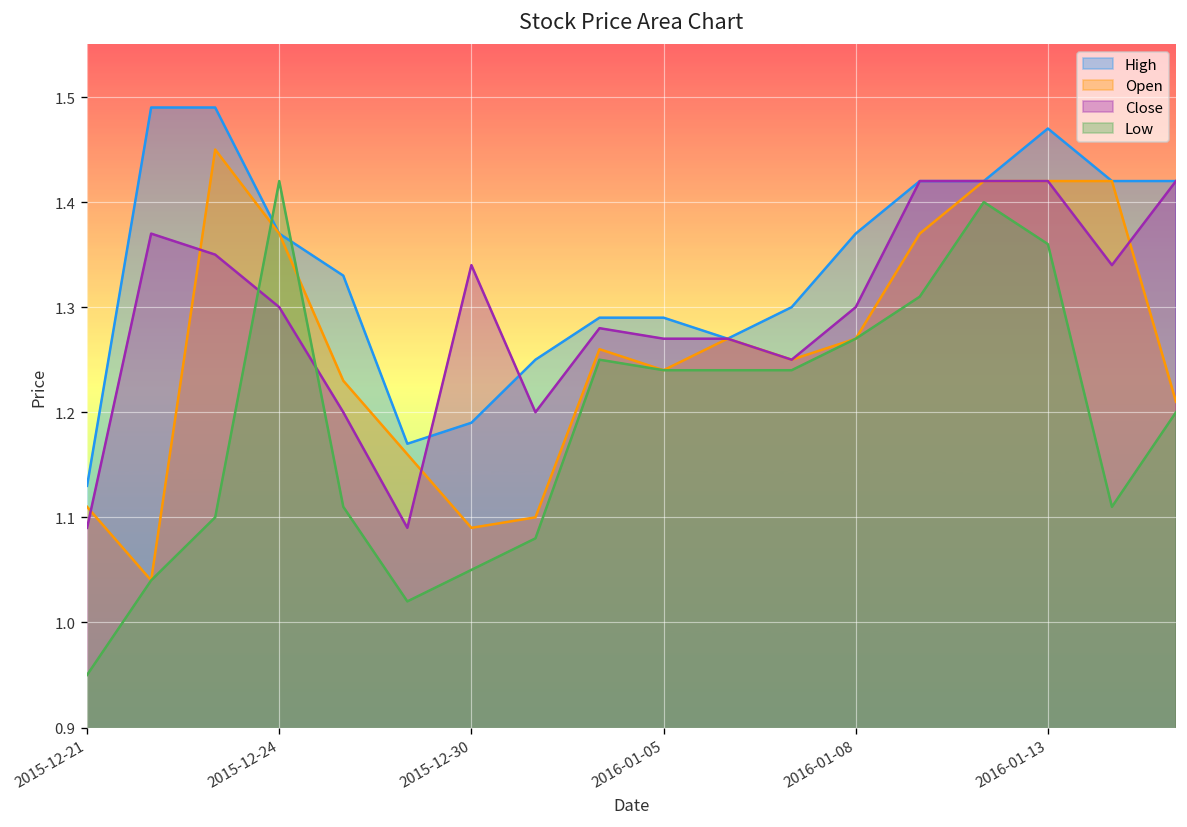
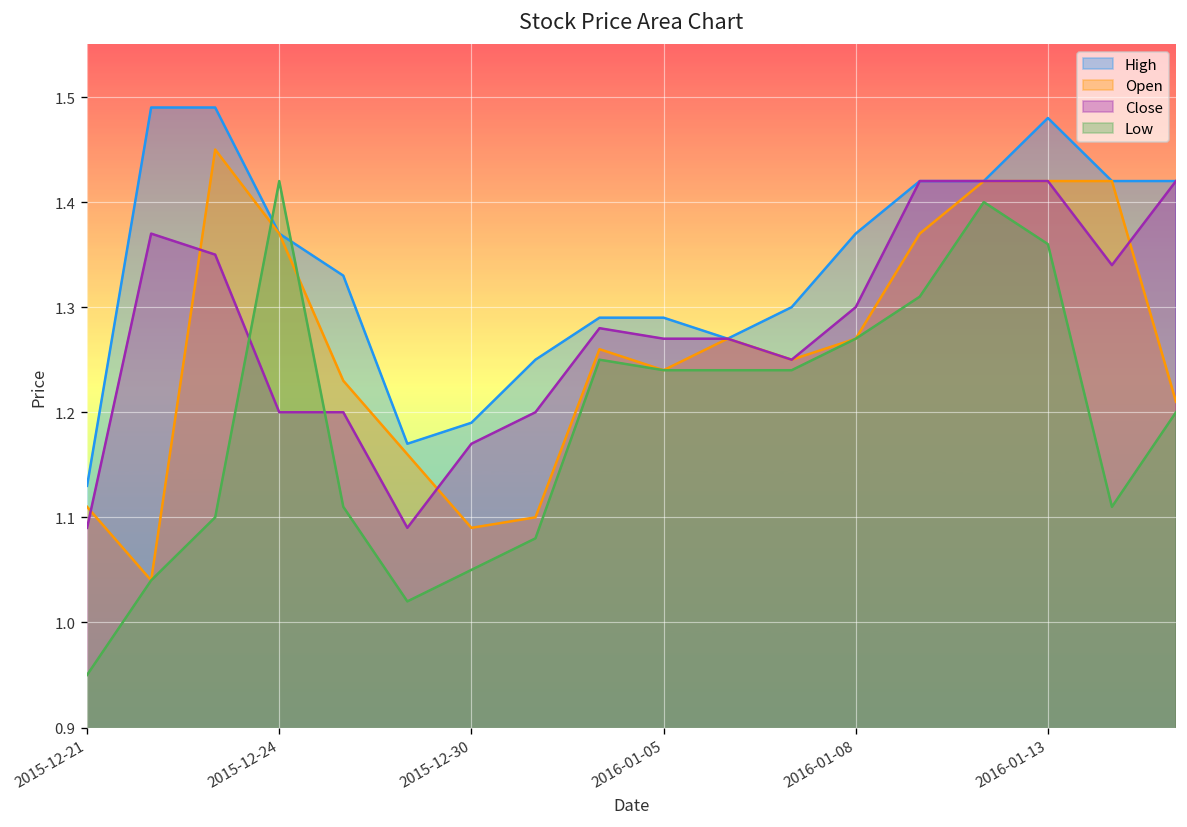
  {
    "High": {
      "2015-12-21": 1.13,
      "2015-12-30": 1.19,
      "2016-01-05": 1.29,
      "2016-01-08": 1.37,
-     "2016-01-13": 1.47
+     "2016-01-13": 1.48
    },
    "Open": {
      "2015-12-21": 1.11,
      "2015-12-30": 1.09
    },
    "Close": {
      "2015-12-21": 1.09,
-     "2015-12-24": 1.3,
-     "2015-12-30": 1.34,
+     "2015-12-24": 1.2,
+     "2015-12-30": 1.17,
      "2016-01-05": 1.27,
      "2016-01-08": 1.30
    },
    "Low": {
      "2015-12-21": 0.95,
      "2015-12-24": 1.42,
      "2015-12-30": 1.05,
      "2016-01-13": 1.36
    }
  }
